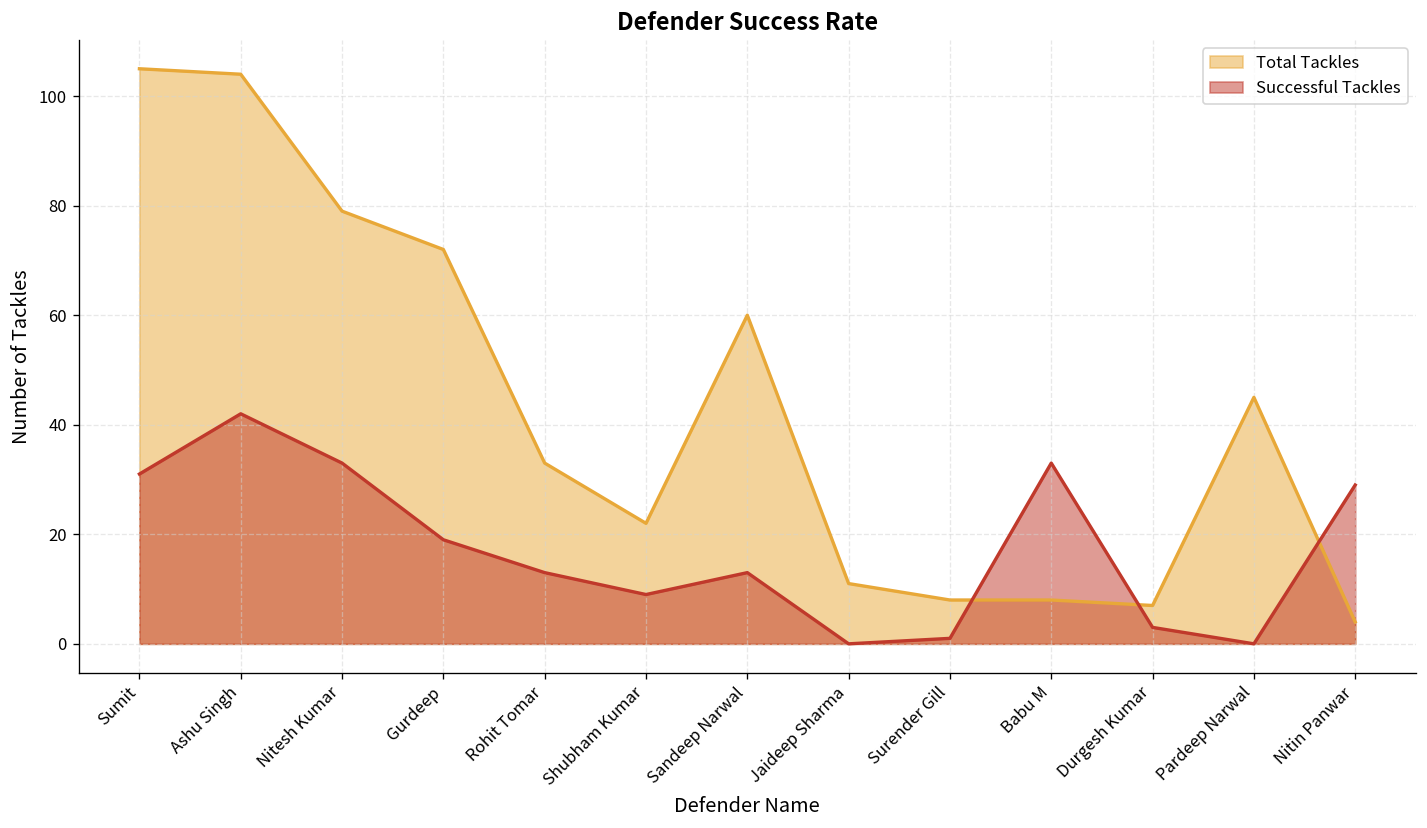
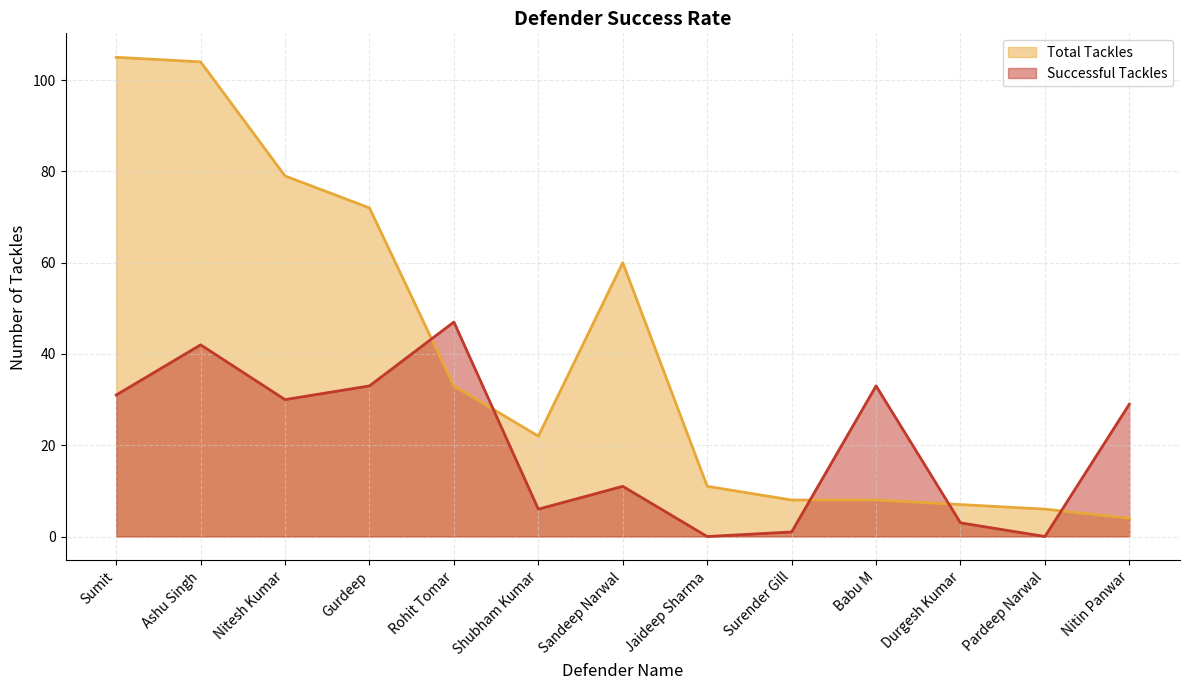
  {
    "Total Tackles": {
      "Sumit": 105,
      "Ashu Singh": 104,
      "Nitesh Kumar": 79,
      "Gurdeep": 72,
      "Rohit Tomar": 33,
      "Shubham Kumar": 22,
      "Sandeep Narwal": 60,
      "Jaideep Sharma": 11,
      "Surender Gill": 8,
      "Babu M": 8,
      "Durgesh Kumar": 7,
-     "Pardeep Narwal": 45,
+     "Pardeep Narwal": 6,
      "Nitin Panwar": 4
    },
    "Successful Tackles": {
      "Sumit": 31,
      "Ashu Singh": 42,
-     "Nitesh Kumar": 33,
-     "Gurdeep": 19,
-     "Rohit Tomar": 13,
-     "Shubham Kumar": 9,
-     "Sandeep Narwal": 13,
+     "Nitesh Kumar": 30,
+     "Gurdeep": 33,
+     "Rohit Tomar": 47,
+     "Shubham Kumar": 6,
+     "Sandeep Narwal": 11,
      "Jaideep Sharma": 0,
      "Surender Gill": 1,
      "Babu M": 33,
      "Durgesh Kumar": 3,
      "Pardeep Narwal": 0,
      "Nitin Panwar": 29
    }
  }
